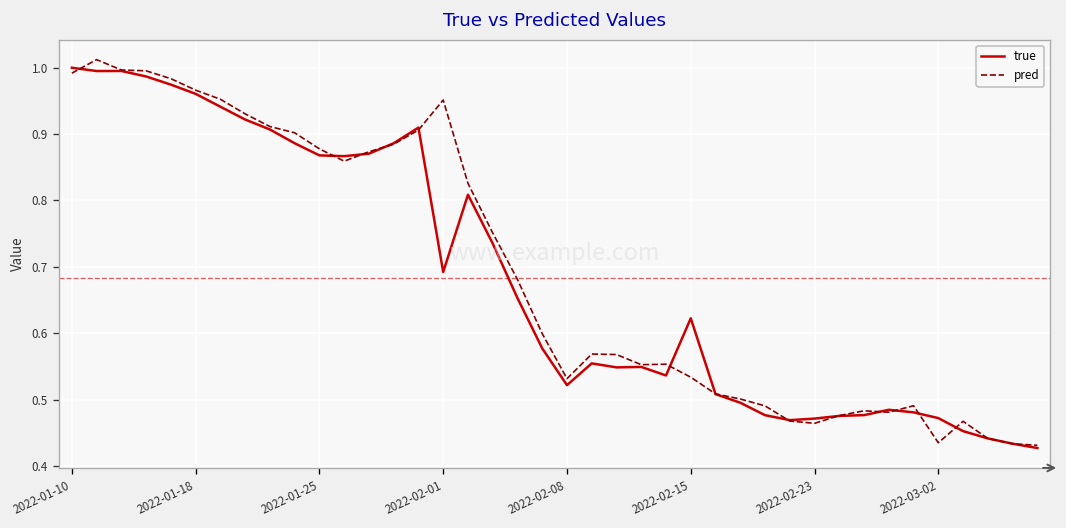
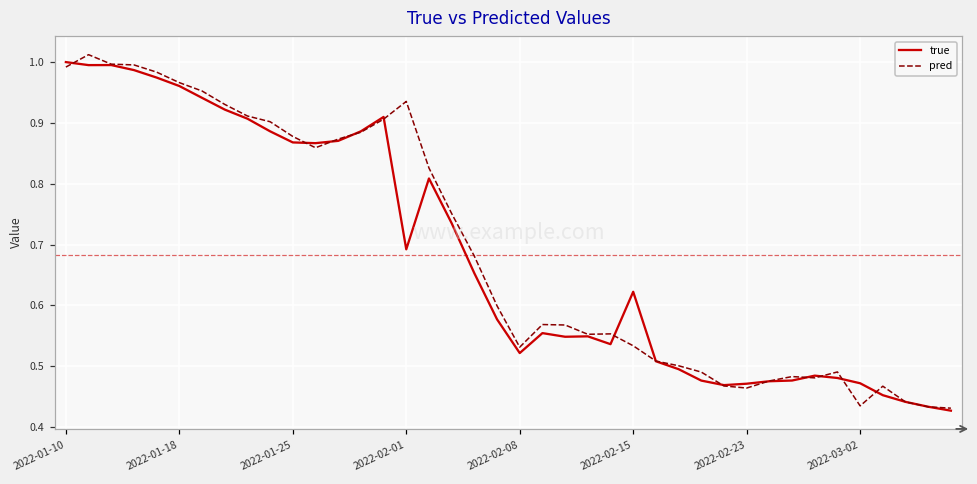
  {
    "true": {
      "2022-01-10": 1.00,
      "2022-01-18": 0.96,
      "2022-01-25": 0.87,
      "2022-02-01": 0.69,
      "2022-02-08": 0.52,
      "2022-02-15": 0.62,
      "2022-02-23": 0.47,
      "2022-03-02": 0.47
    },
    "pred": {
      "2022-01-10": 0.99,
      "2022-01-18": 0.97,
      "2022-01-25": 0.88,
-     "2022-02-01": 0.95,
+     "2022-02-01": 0.94,
      "2022-02-08": 0.53,
      "2022-02-15": 0.53,
      "2022-02-23": 0.46,
      "2022-03-02": 0.43
    }
  }
